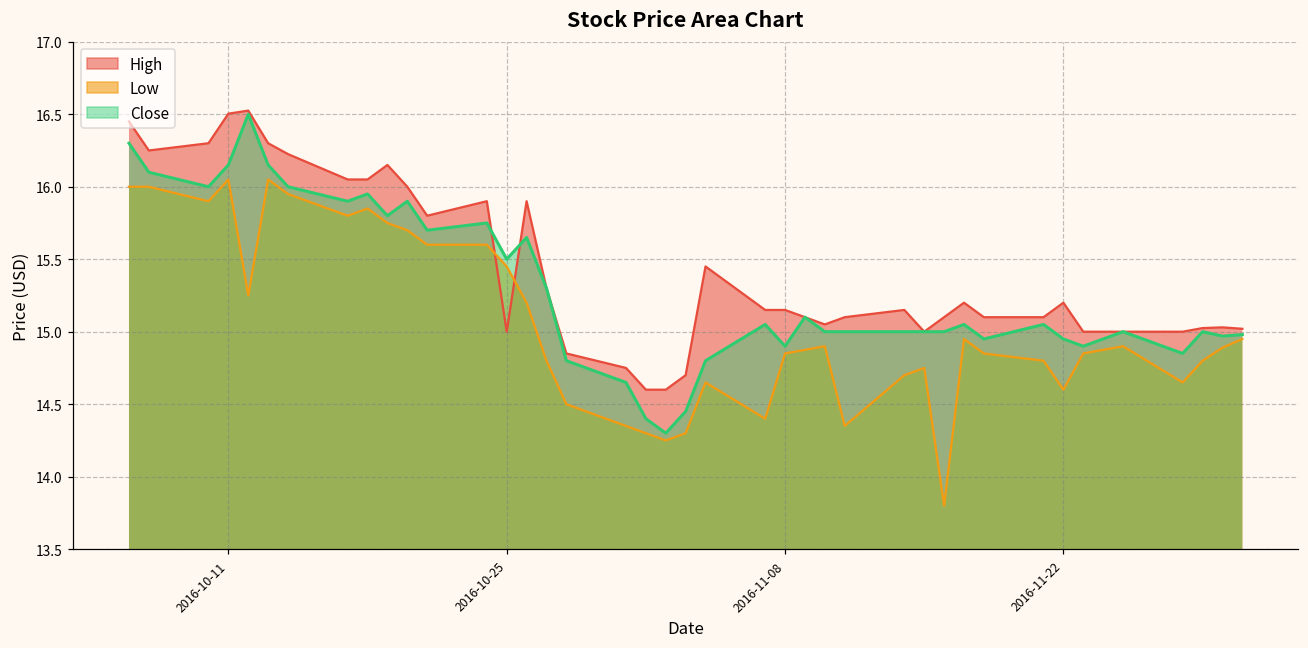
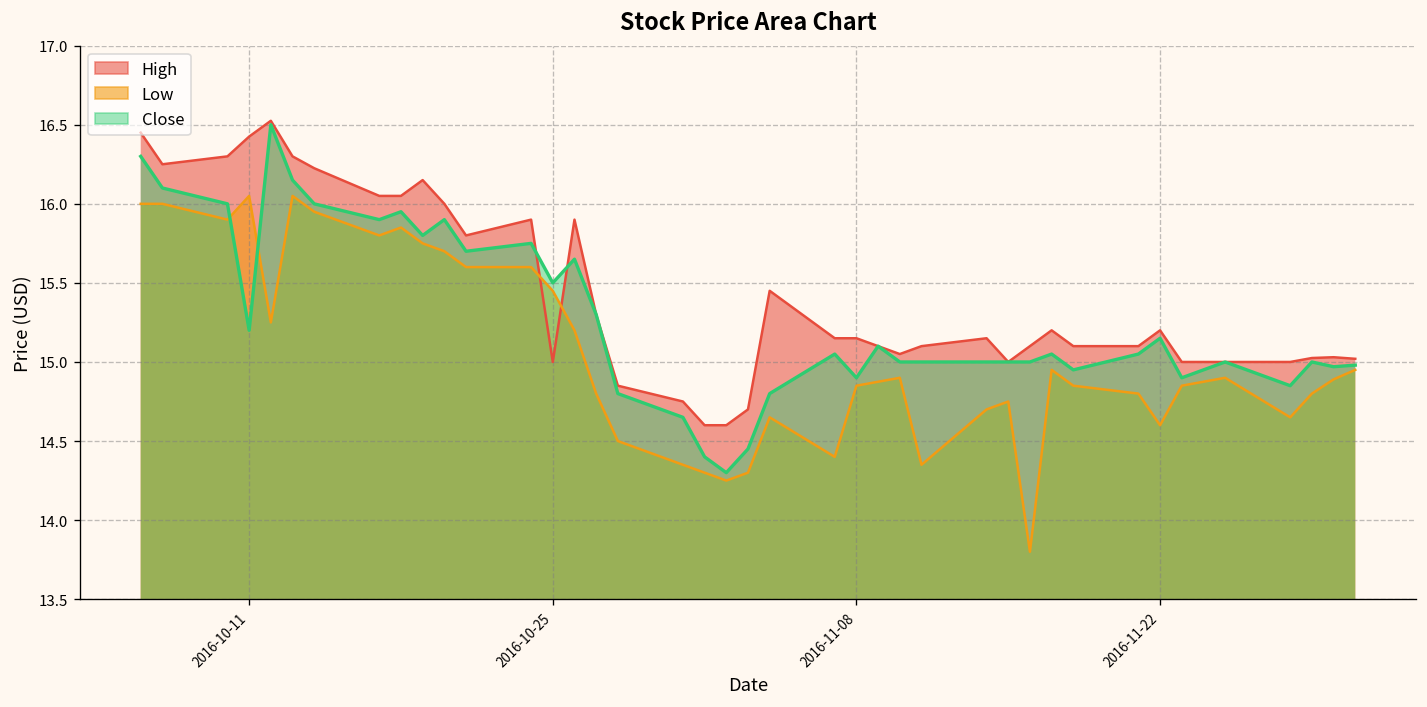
  {
    "High": {
-     "2016-10-11": 16.50,
+     "2016-10-11": 16.42,
      "2016-10-25": 15.00,
      "2016-11-08": 15.15,
      "2016-11-22": 15.20
    },
    "Low": {
      "2016-10-11": 16.05,
      "2016-10-25": 15.45,
      "2016-11-08": 14.85,
      "2016-11-22": 14.60
    },
    "Close": {
-     "2016-10-11": 16.15,
+     "2016-10-11": 15.20,
      "2016-10-25": 15.50,
      "2016-11-08": 14.90,
-     "2016-11-22": 14.95
+     "2016-11-22": 15.15
    }
  }
